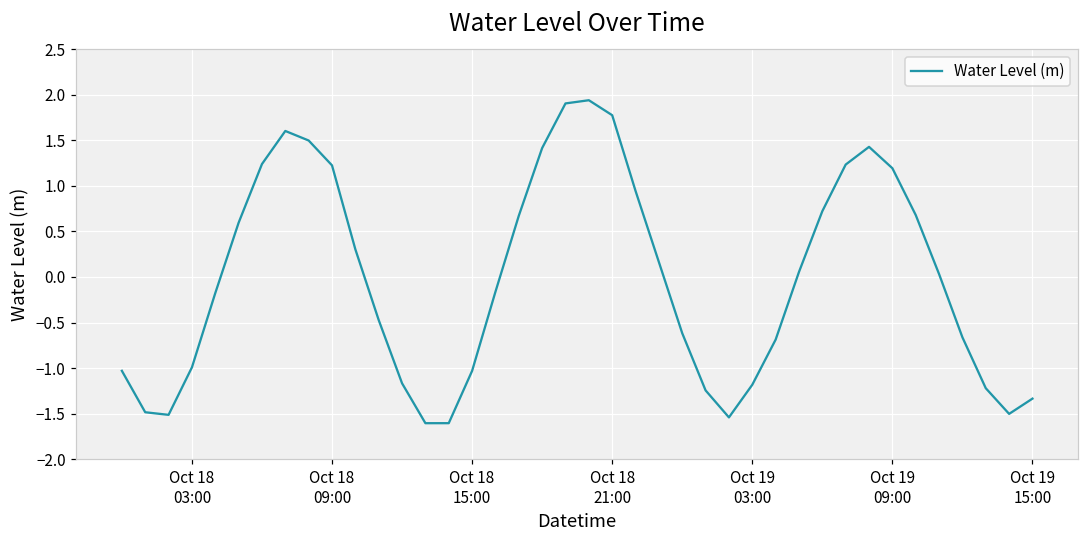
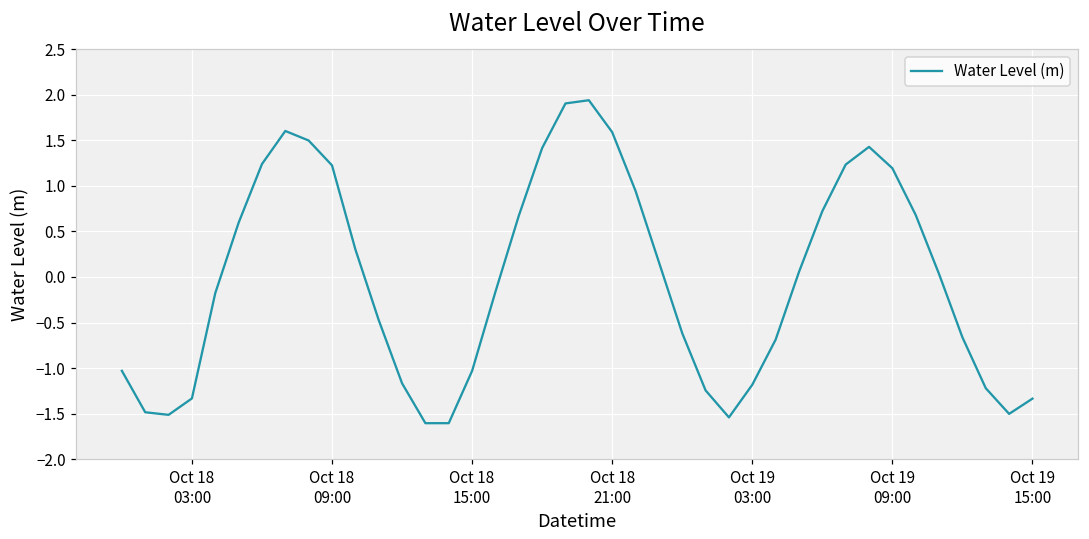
  {
-   "Oct 18 03:00": -1.0,
+   "Oct 18 03:00": -1.3,
    "Oct 18 09:00": 1.2,
    "Oct 18 15:00": -1.0,
-   "Oct 18 21:00": 1.8,
+   "Oct 18 21:00": 1.6,
    "Oct 19 03:00": -1.2,
    "Oct 19 09:00": 1.2,
    "Oct 19 15:00": -1.3
  }
